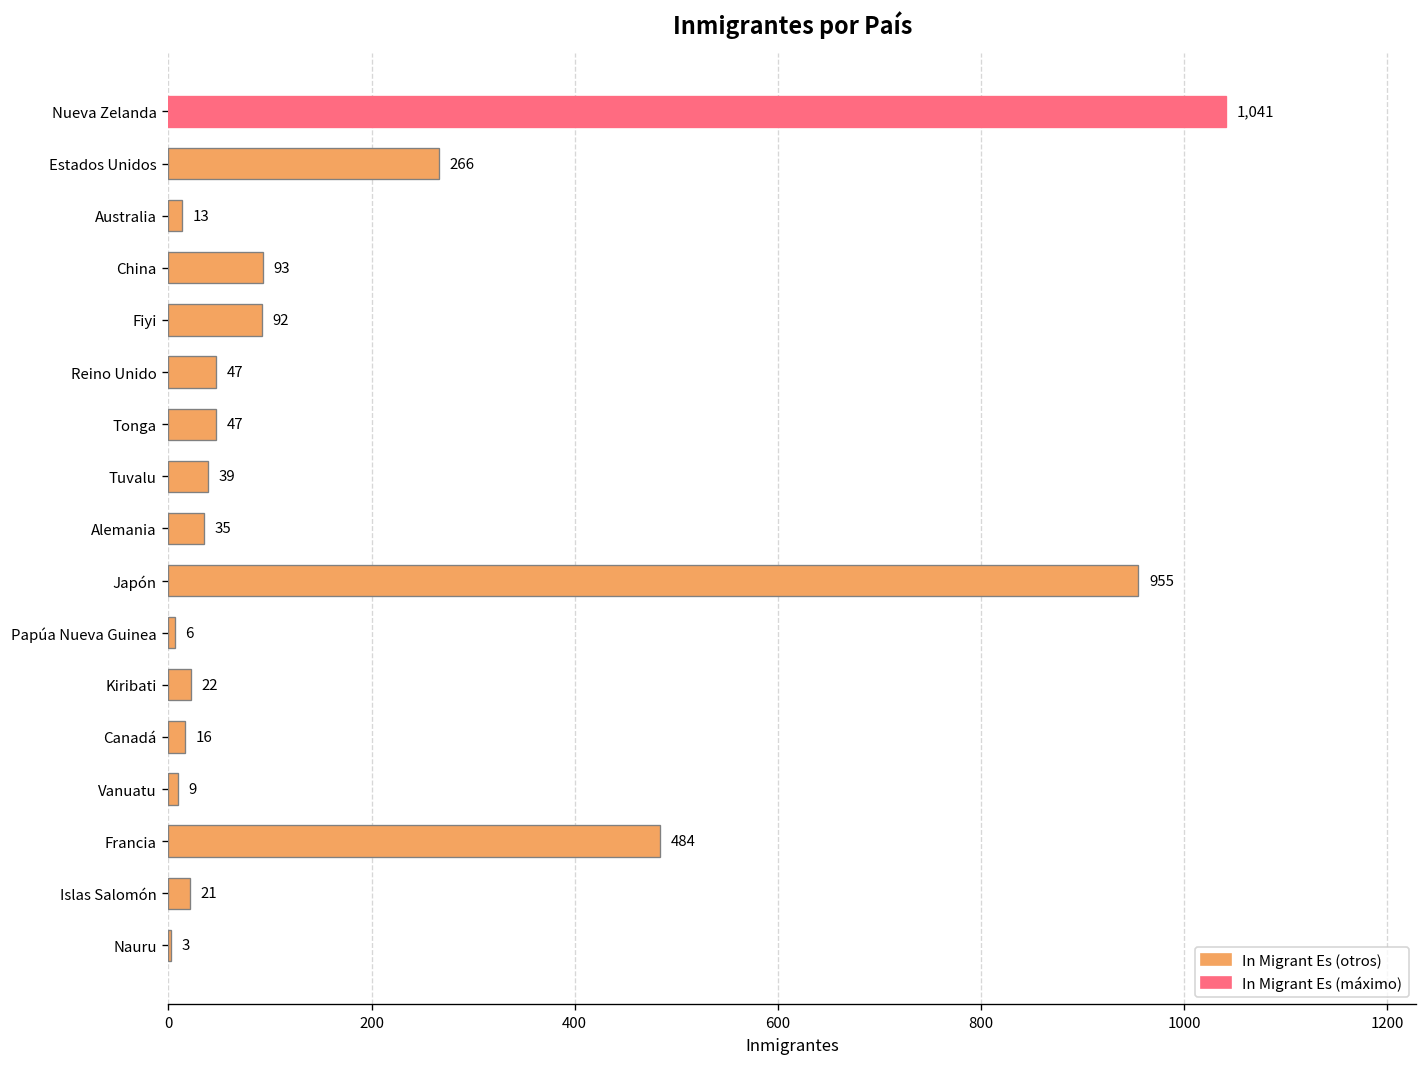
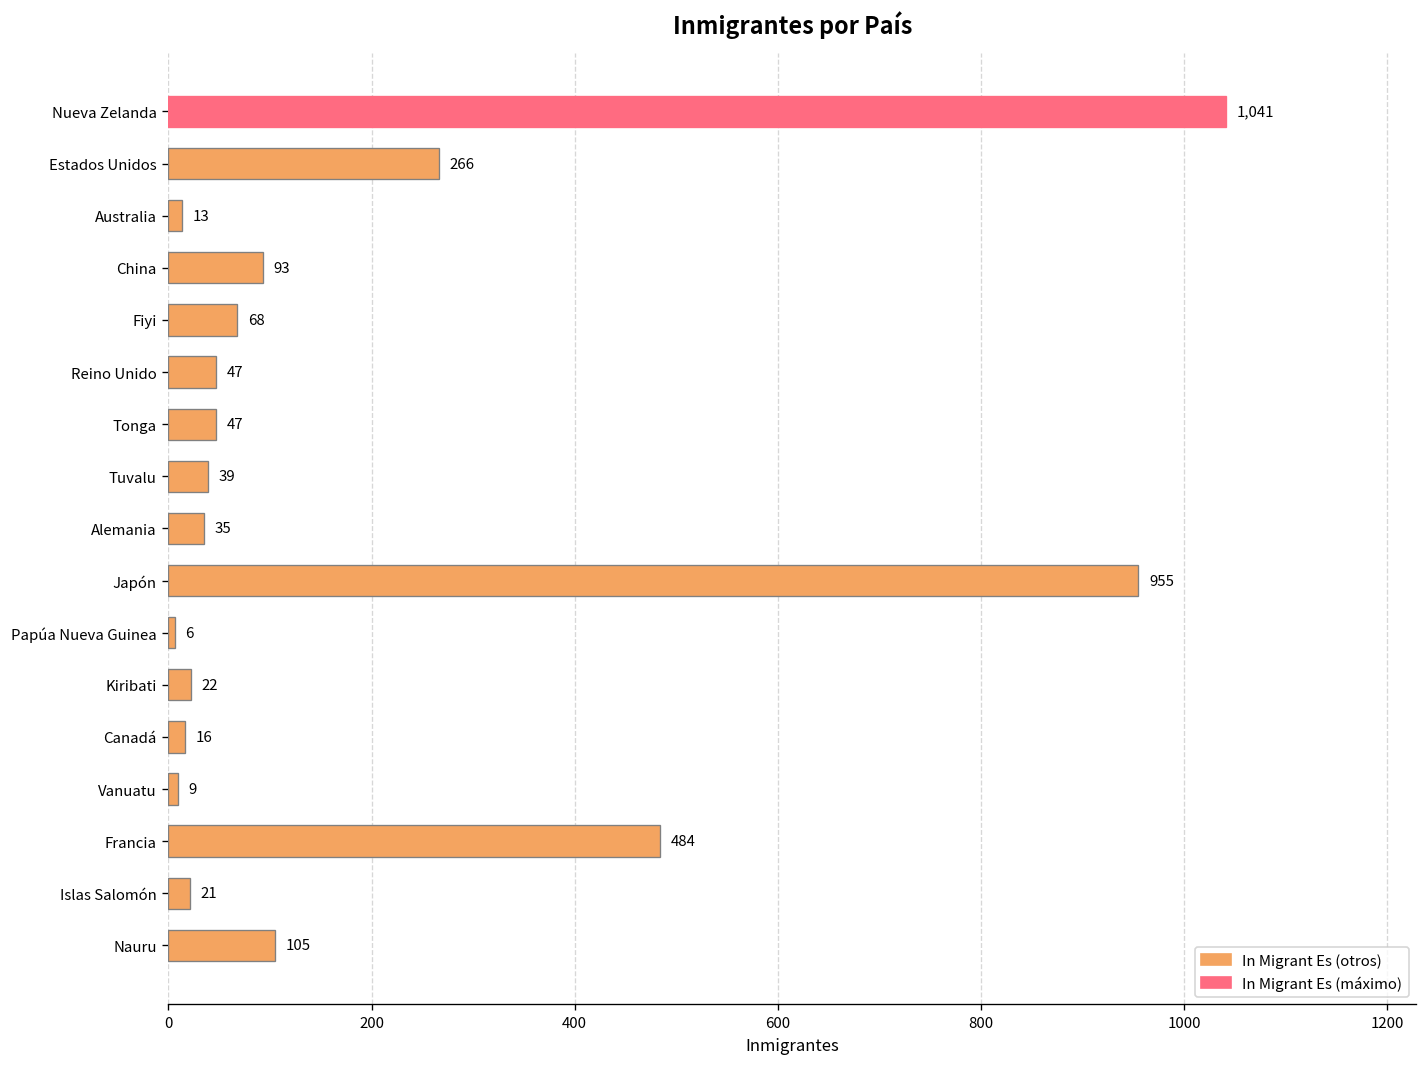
  {
    "Nueva Zelanda": "1,041",
    "Estados Unidos": "266",
    "Australia": "13",
    "China": "93",
-   "Fiyi": "92",
+   "Fiyi": "68",
    "Reino Unido": "47",
    "Tonga": "47",
    "Tuvalu": "39",
    "Alemania": "35",
    "Japón": "955",
    "Papúa Nueva Guinea": "6",
    "Kiribati": "22",
    "Canadá": "16",
    "Vanuatu": "9",
    "Francia": "484",
    "Islas Salomón": "21",
-   "Nauru": "3"
+   "Nauru": "105"
  }
